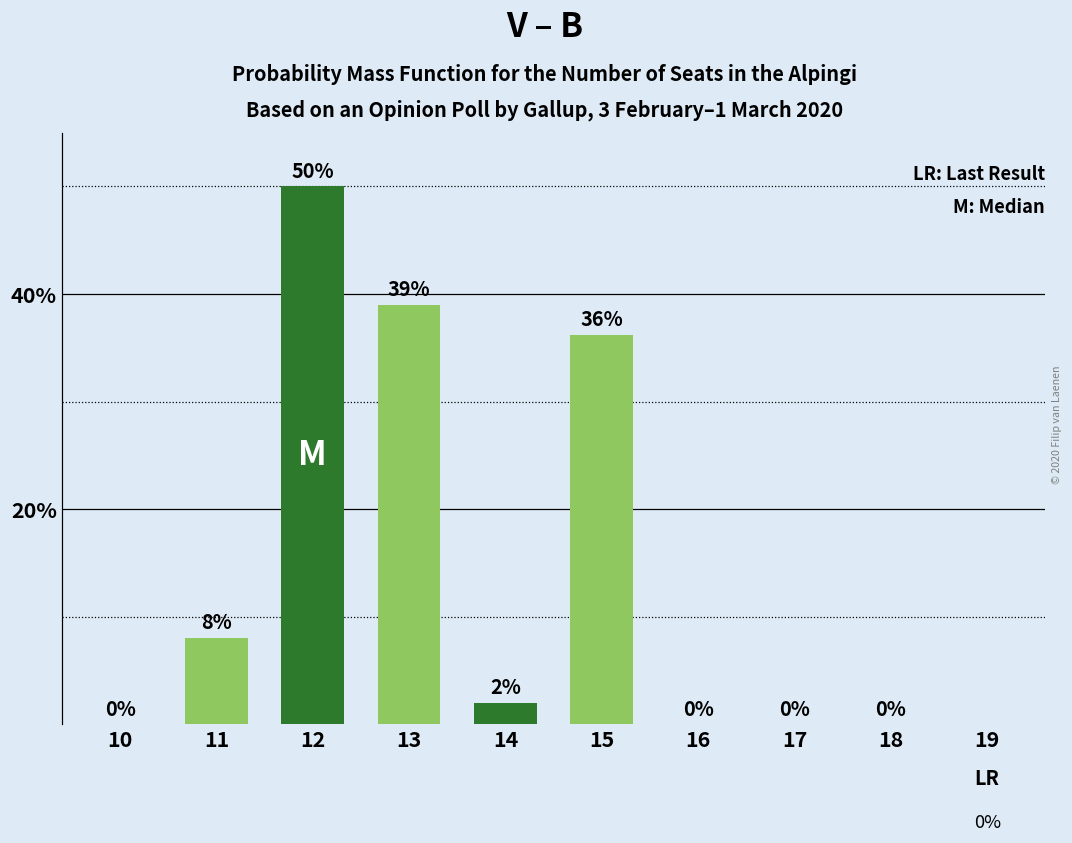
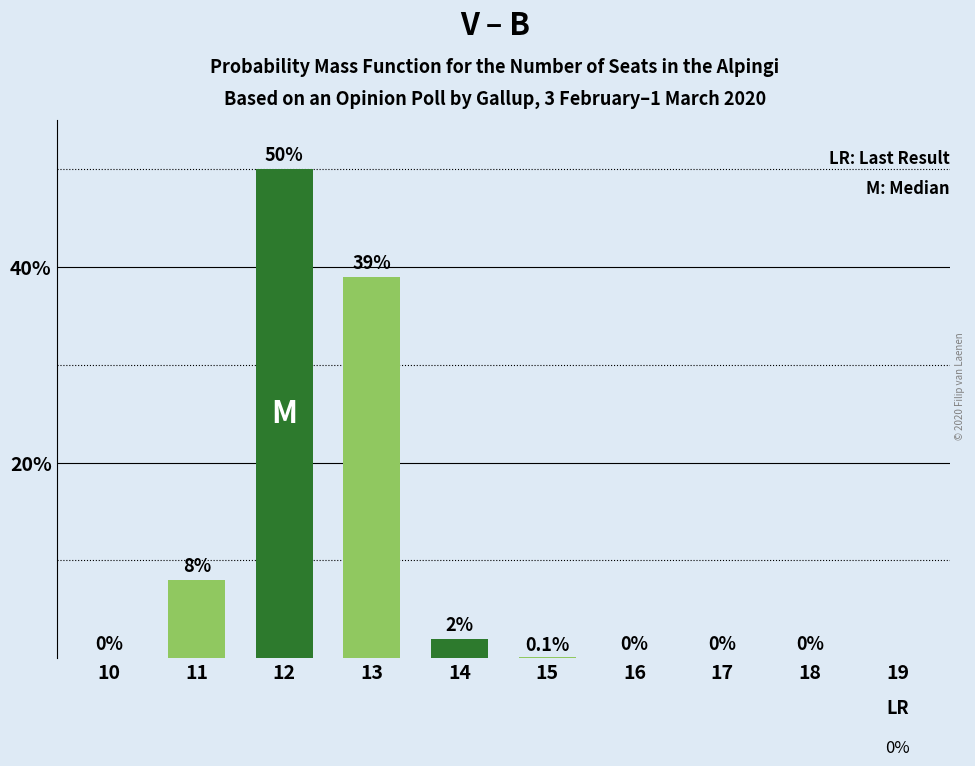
  {
    "10": "0%",
    "11": "8%",
    "12": "50%",
    "13": "39%",
    "14": "2%",
-   "15": "36%",
+   "15": "0.1%",
    "16": "0%",
    "17": "0%",
    "18": "0%"
  }
